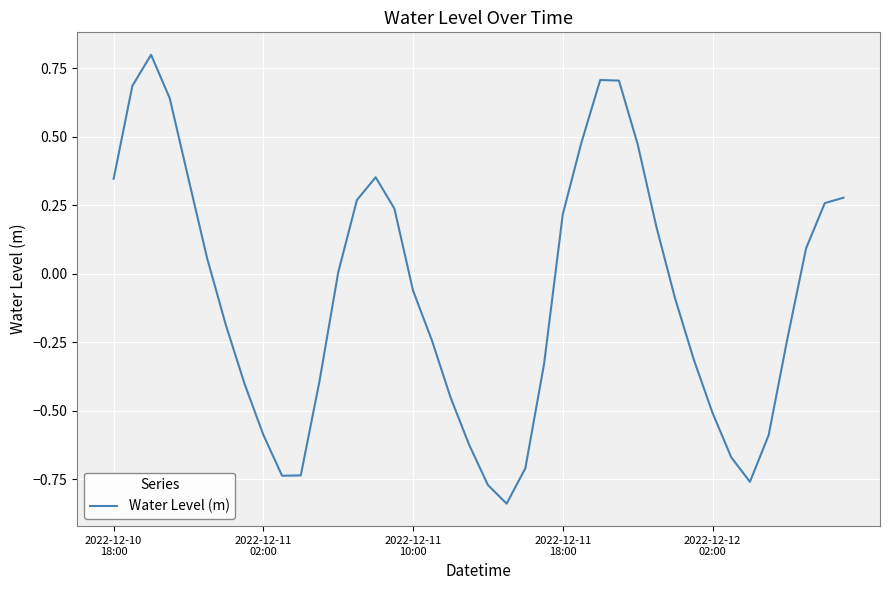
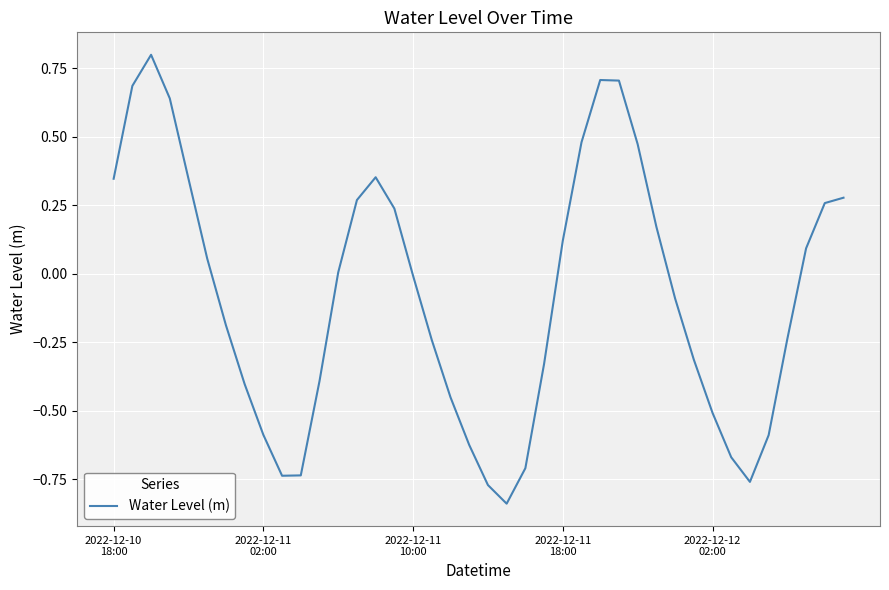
  {
    "2022-12-10 18:00": 0.35,
    "2022-12-11 02:00": -0.59,
-   "2022-12-11 10:00": -0.06,
-   "2022-12-11 18:00": 0.22,
+   "2022-12-11 10:00": -0.01,
+   "2022-12-11 18:00": 0.12,
    "2022-12-12 02:00": -0.51
  }
